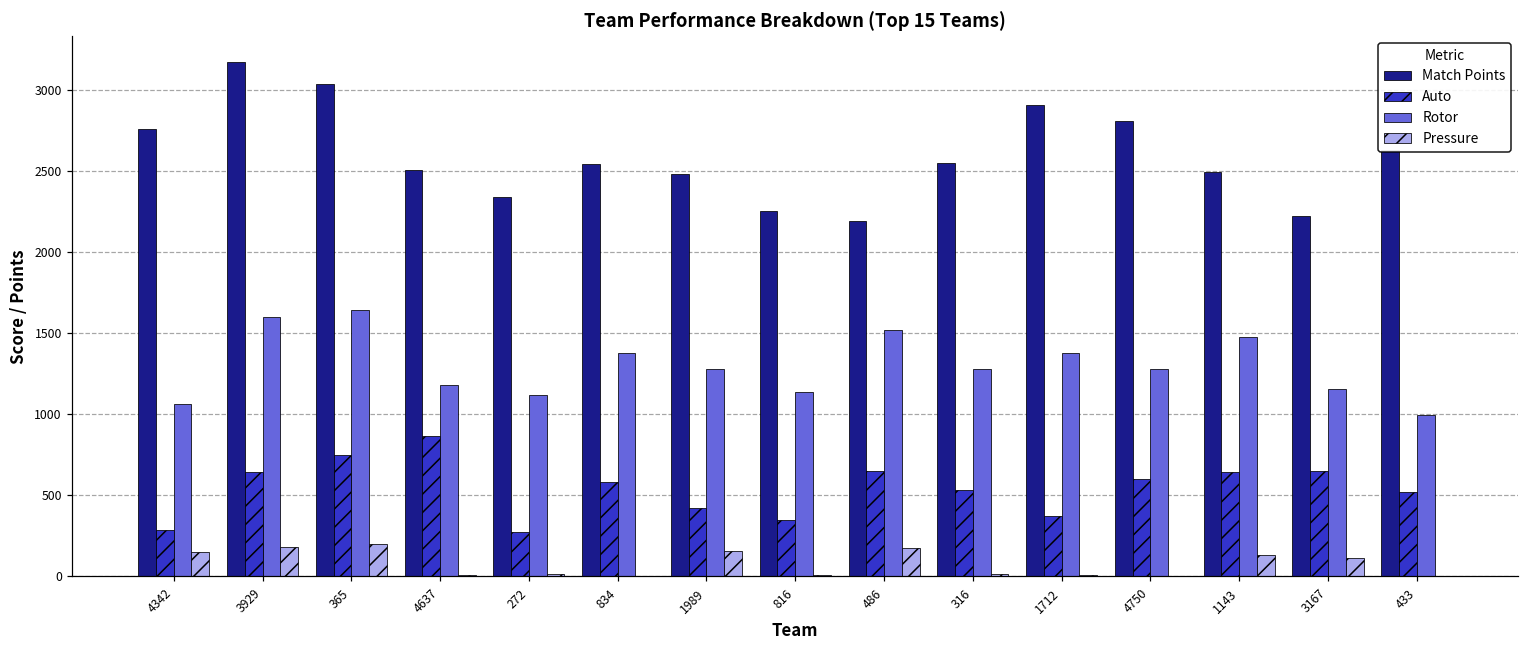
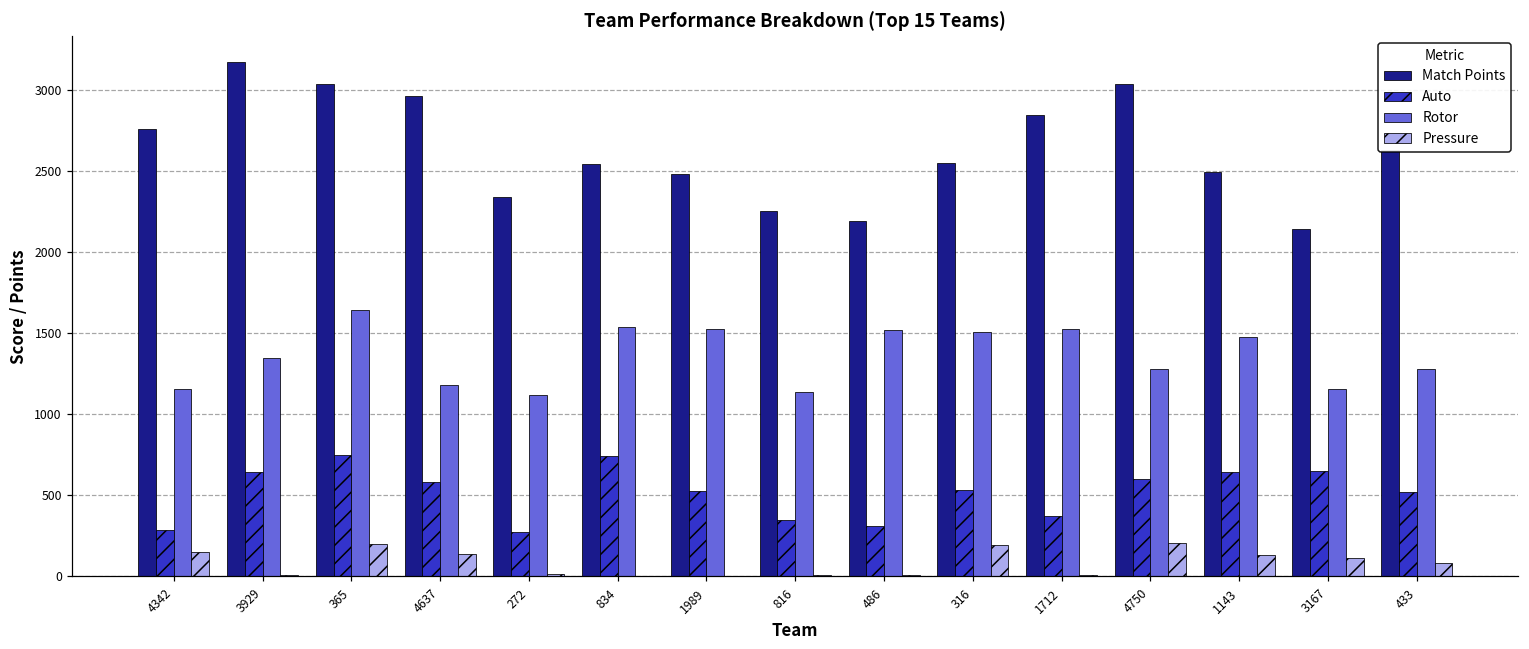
  {
    "Match Points": {
      "4342": 2760,
      "3929": 3180,
      "365": 3040,
-     "4637": 2510,
+     "4637": 2970,
      "272": 2340,
      "834": 2550,
      "1989": 2490,
      "816": 2260,
      "486": 2190,
      "316": 2550,
-     "1712": 2910,
-     "4750": 2810,
+     "1712": 2850,
+     "4750": 3040,
      "1143": 2500,
-     "3167": 2230
+     "3167": 2150
    },
    "Auto": {
      "4342": 280,
      "3929": 650,
      "365": 750,
-     "4637": 860,
+     "4637": 580,
      "272": 270,
-     "834": 580,
-     "1989": 430,
+     "834": 740,
+     "1989": 530,
      "816": 350,
-     "486": 650,
+     "486": 310,
      "316": 530,
      "1712": 370,
      "4750": 600,
      "1143": 650,
      "3167": 650,
      "433": 520
    },
    "Rotor": {
-     "4342": 1070,
-     "3929": 1600,
+     "4342": 1160,
+     "3929": 1350,
      "365": 1640,
      "4637": 1180,
      "272": 1120,
-     "834": 1380,
-     "1989": 1280,
+     "834": 1540,
+     "1989": 1530,
      "816": 1140,
      "486": 1520,
-     "316": 1280,
-     "1712": 1380,
+     "316": 1510,
+     "1712": 1530,
      "4750": 1280,
      "1143": 1480,
      "3167": 1160,
-     "433": 1000
+     "433": 1280
    },
    "Pressure": {
      "4342": 150,
-     "3929": 180,
+     "3929": 10,
      "365": 200,
-     "4637": 10,
-     "1989": 160,
-     "486": 180,
-     "316": 20,
-     "4750": 0,
+     "4637": 140,
+     "1989": 10,
+     "486": 10,
+     "316": 200,
+     "4750": 210,
      "1143": 130,
      "3167": 120,
-     "433": 0
+     "433": 90
    }
  }
